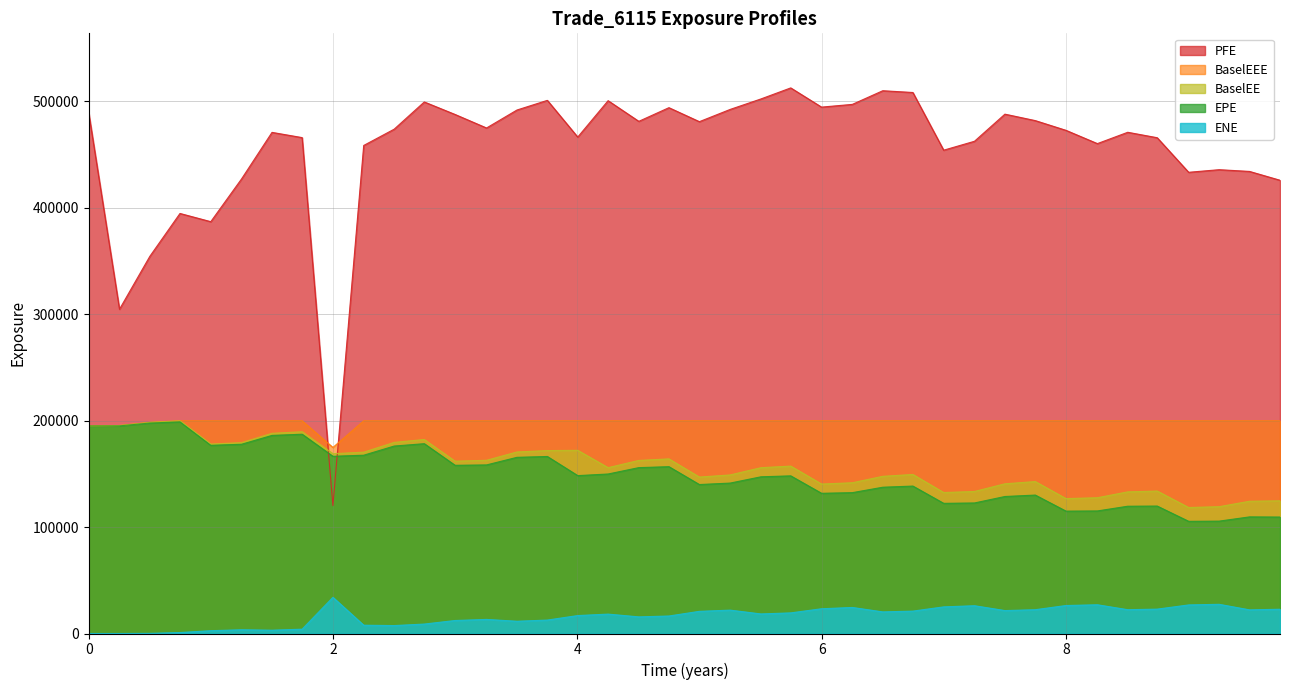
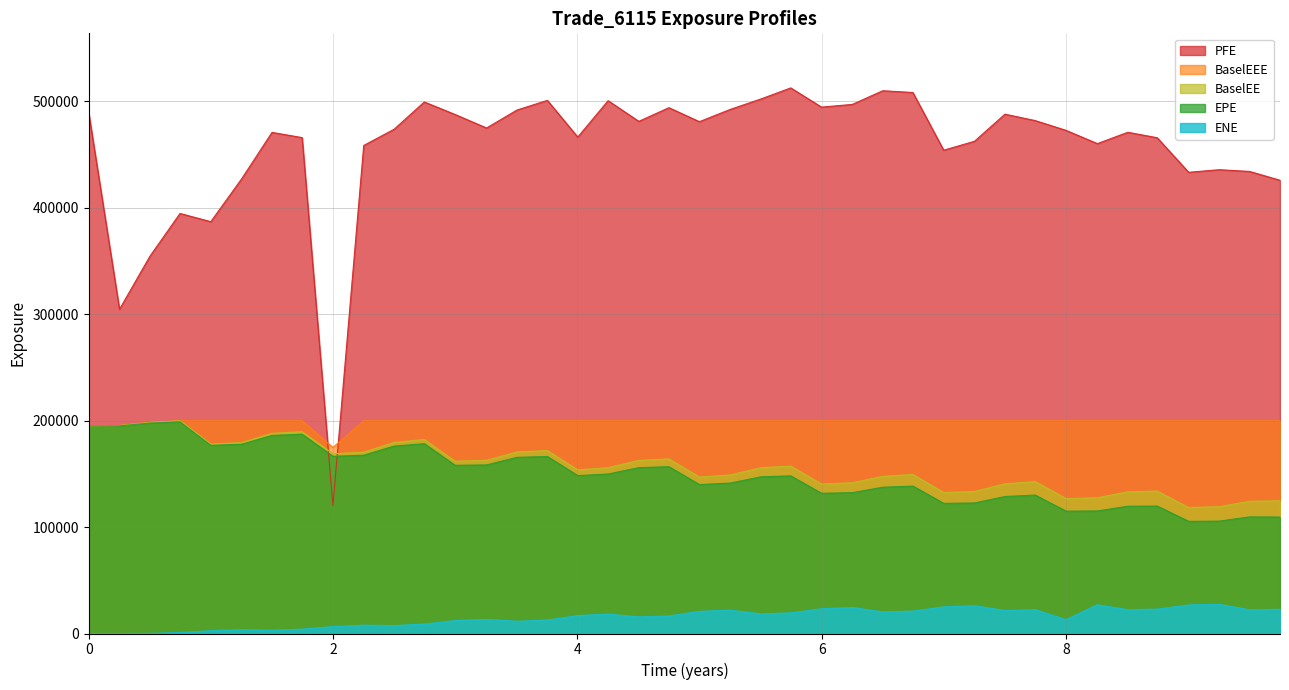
  {
    "PFE": {
      "0": 489000,
      "2": 120000,
      "4": 466000,
      "6": 495000,
      "8": 473000
    },
    "BaselEEE": {
      "2": 175000,
      "4": 200000,
      "6": 200000,
      "8": 200000
    },
    "BaselEE": {
      "2": 169000,
-     "4": 172000,
+     "4": 154000,
      "6": 140000,
      "8": 127000
    },
    "EPE": {
      "2": 167000,
      "4": 148000,
      "6": 132000,
      "8": 115000
    },
    "ENE": {
      "0": 0,
-     "2": 34000,
+     "2": 7000,
      "4": 17000,
      "6": 23000,
-     "8": 26000
+     "8": 13000
    }
  }
